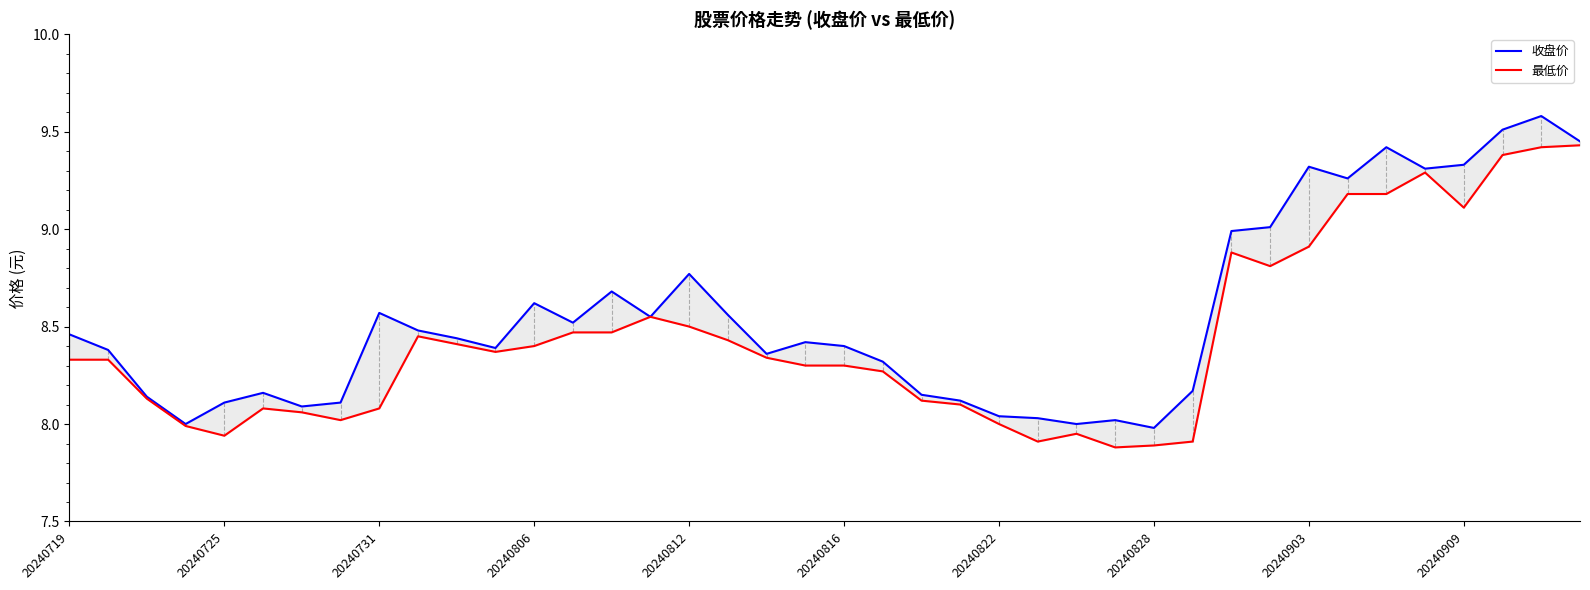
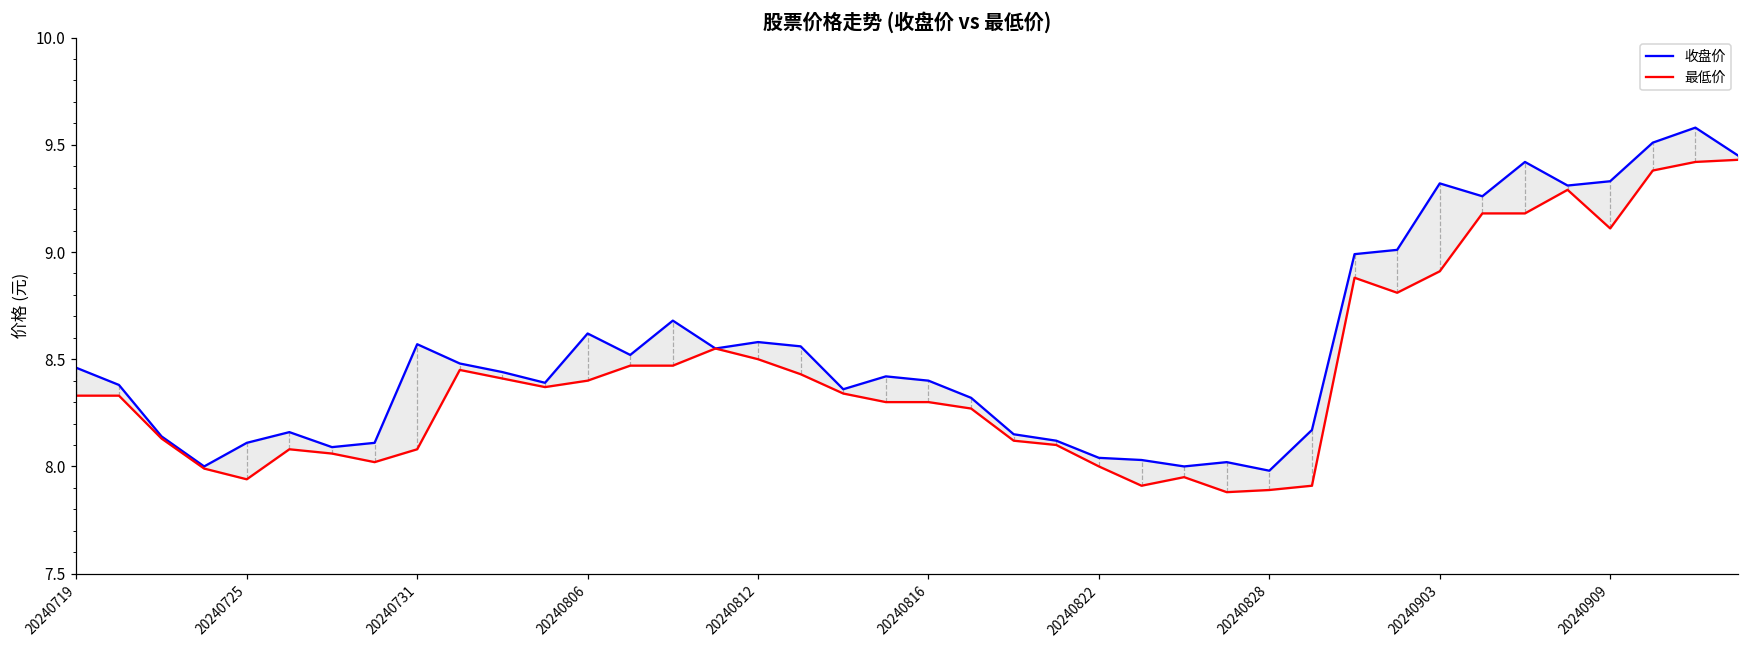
  {
    "收盘价": {
-     "20240812": 8.77
+     "20240812": 8.58
    }
  }
